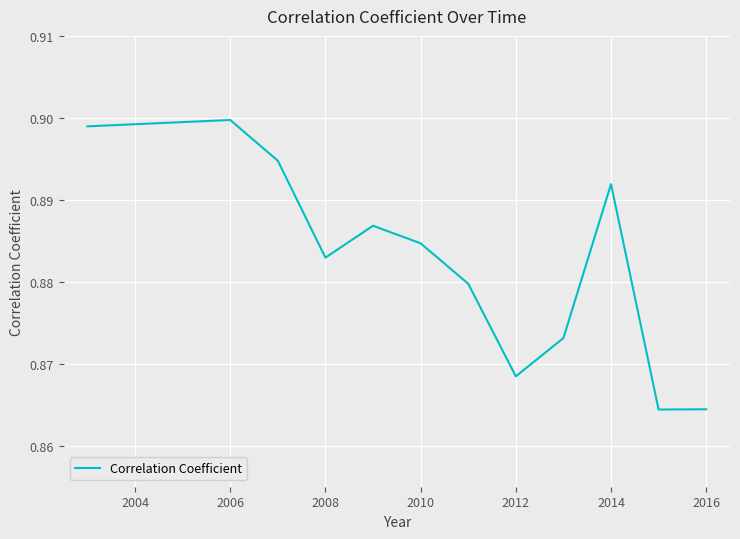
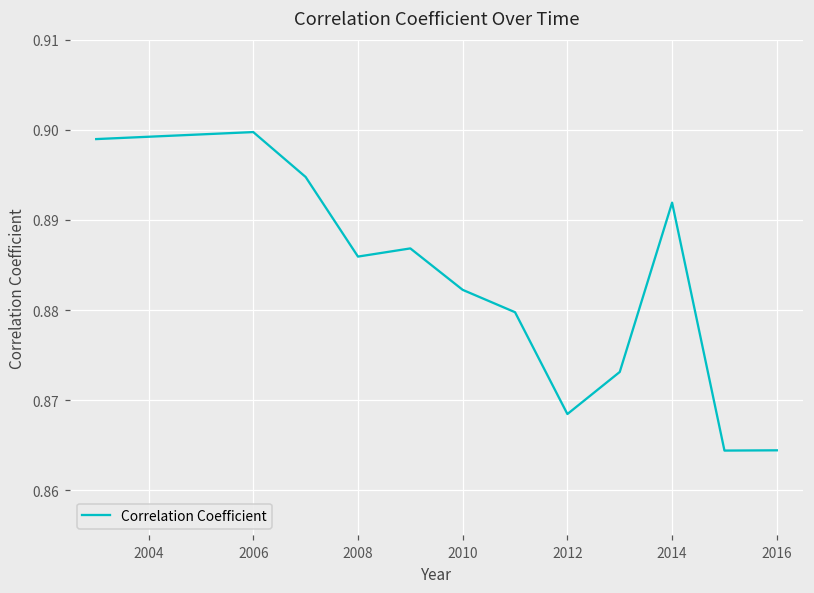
  {
    "2006": 0.900,
-   "2008": 0.883,
-   "2010": 0.885,
+   "2008": 0.886,
+   "2010": 0.882,
    "2012": 0.868,
    "2014": 0.892,
    "2016": 0.864
  }
